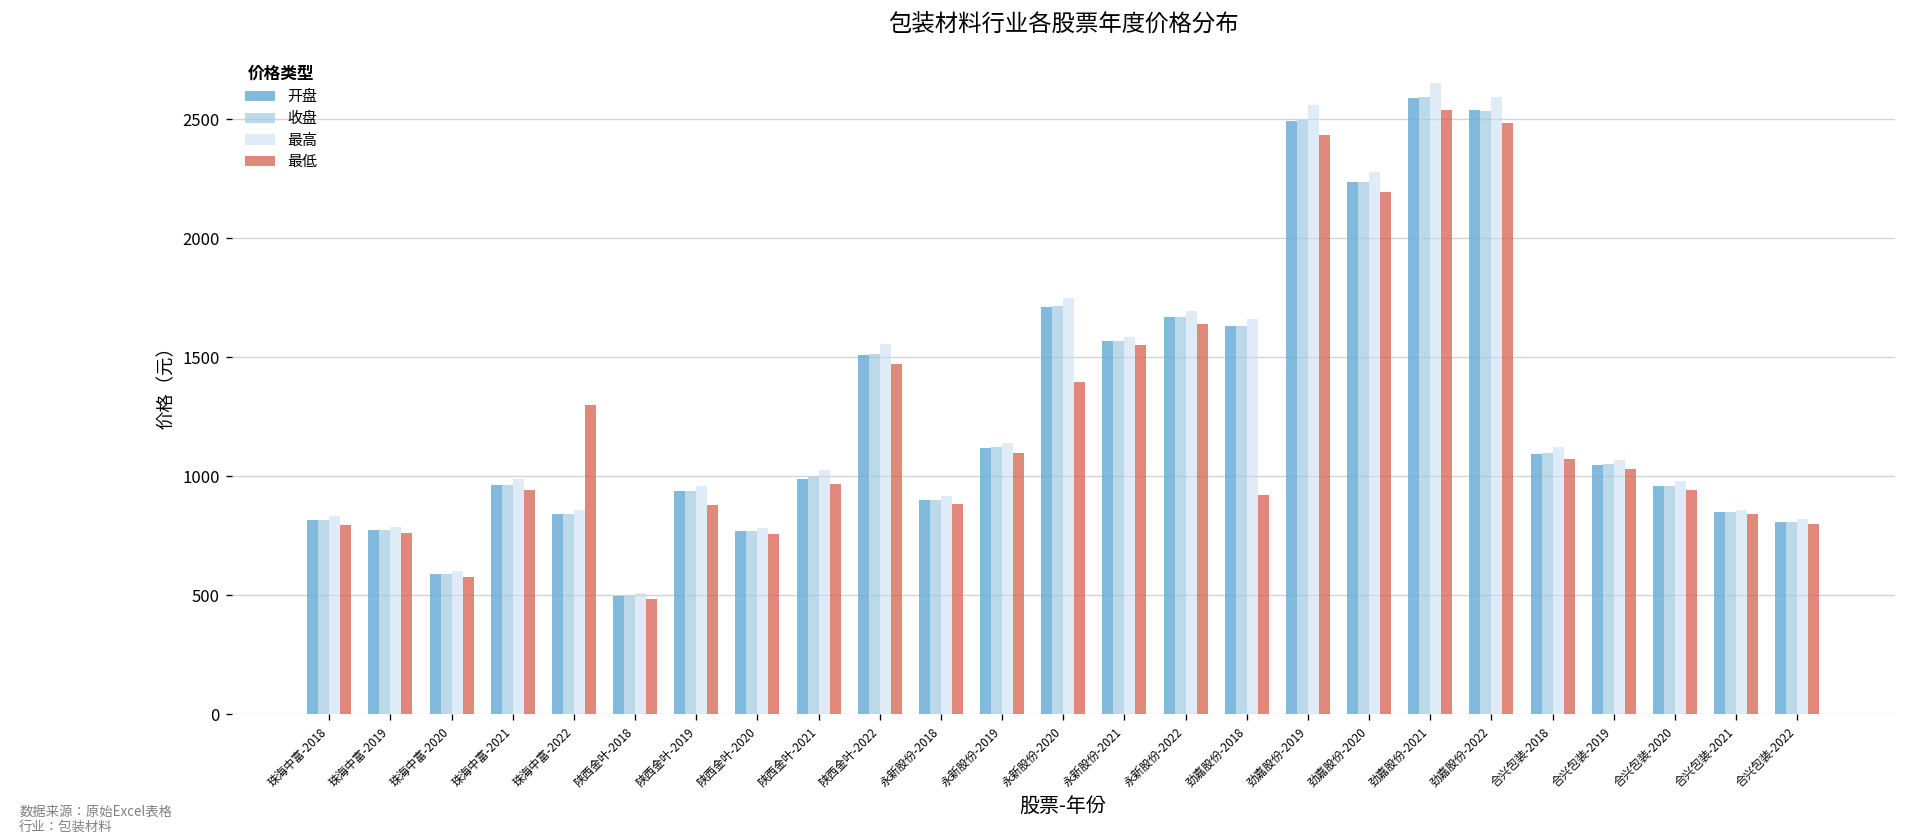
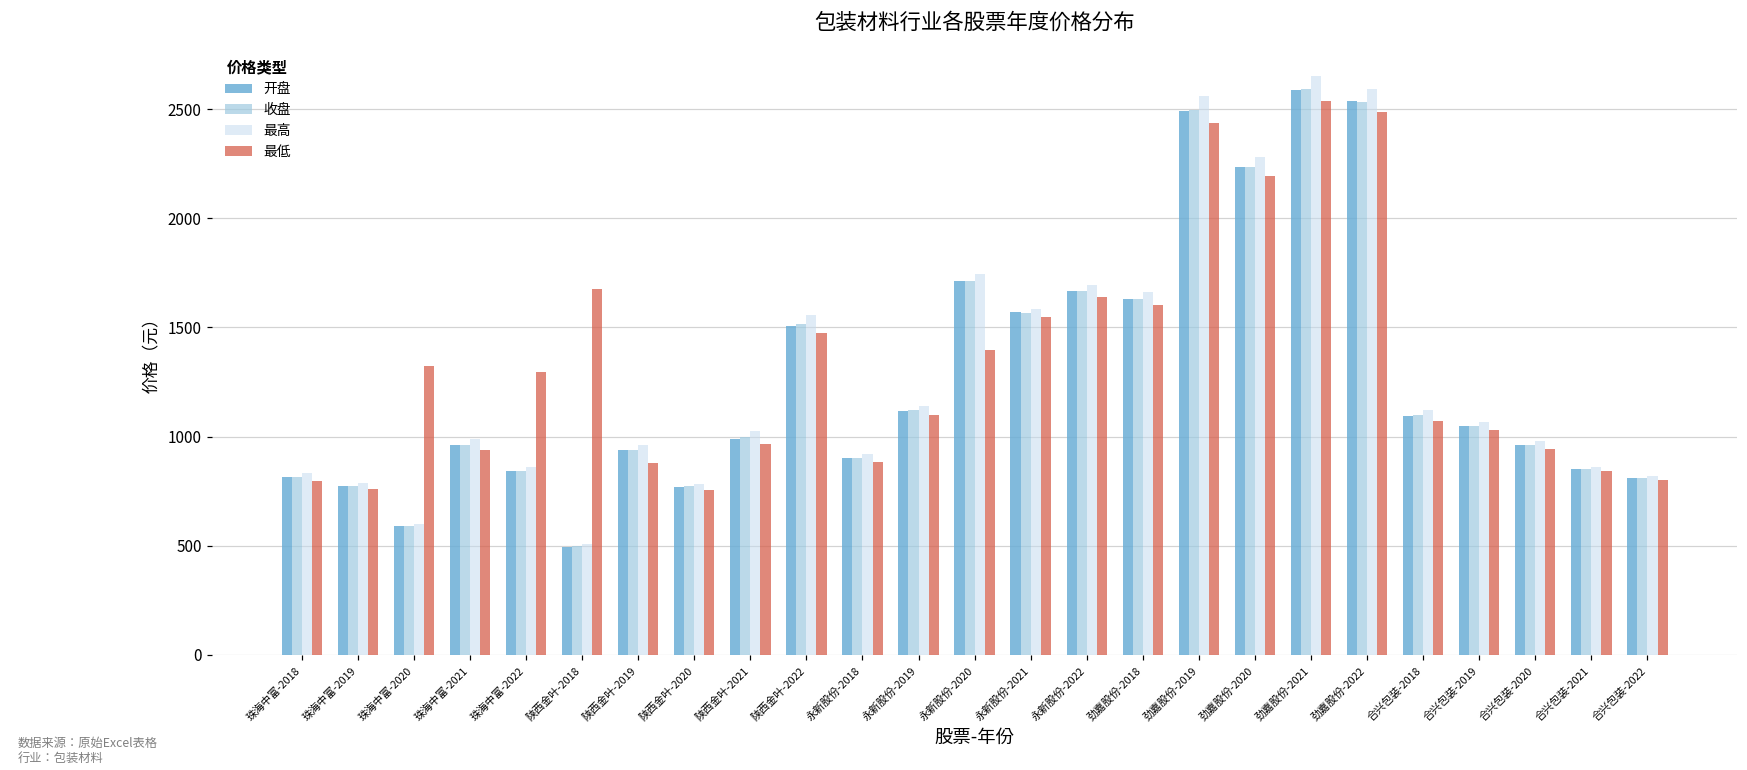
  {
    "最低": {
      "珠海中富-2018": 800,
      "珠海中富-2019": 760,
-     "珠海中富-2020": 580,
+     "珠海中富-2020": 1320,
      "珠海中富-2021": 940,
      "珠海中富-2022": 1300,
-     "陕西金叶-2018": 480,
+     "陕西金叶-2018": 1680,
      "陕西金叶-2019": 880,
      "陕西金叶-2020": 760,
      "陕西金叶-2021": 970,
      "陕西金叶-2022": 1470,
      "永新股份-2018": 880,
      "永新股份-2019": 1100,
      "永新股份-2020": 1400,
      "永新股份-2021": 1550,
      "永新股份-2022": 1640,
-     "劲嘉股份-2018": 920,
+     "劲嘉股份-2018": 1600,
      "劲嘉股份-2019": 2440,
      "劲嘉股份-2020": 2200,
      "劲嘉股份-2021": 2540,
      "劲嘉股份-2022": 2490,
      "合兴包装-2018": 1070,
      "合兴包装-2019": 1030,
      "合兴包装-2020": 940,
      "合兴包装-2021": 840,
      "合兴包装-2022": 800
    }
  }
